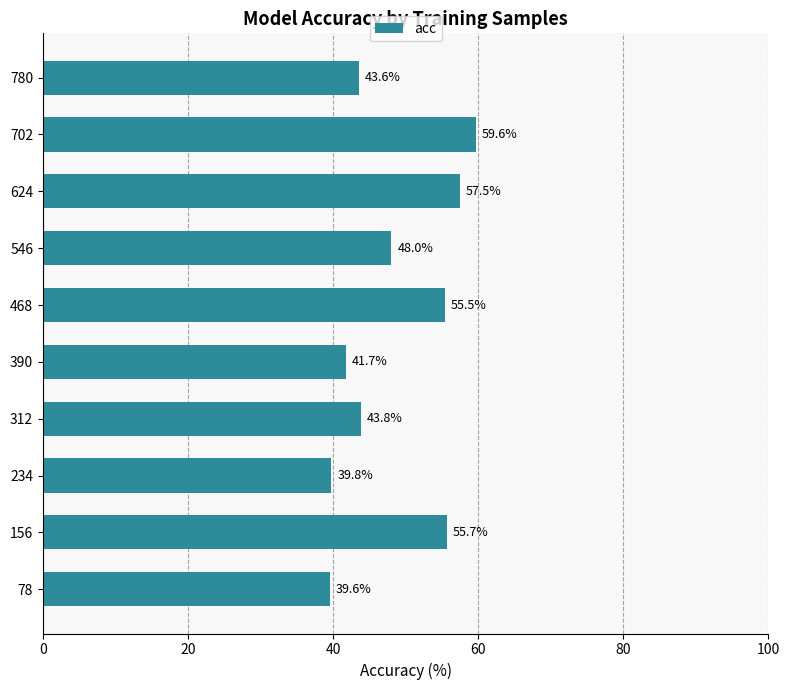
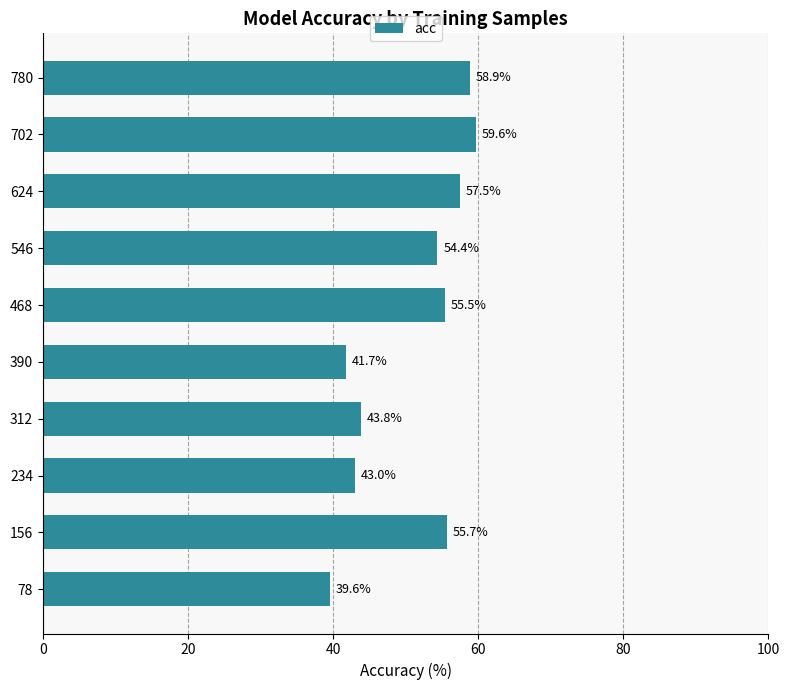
  {
-   "780": "43.6%",
+   "780": "58.9%",
    "702": "59.6%",
    "624": "57.5%",
-   "546": "48.0%",
+   "546": "54.4%",
    "468": "55.5%",
    "390": "41.7%",
    "312": "43.8%",
-   "234": "39.8%",
+   "234": "43.0%",
    "156": "55.7%",
    "78": "39.6%"
  }
